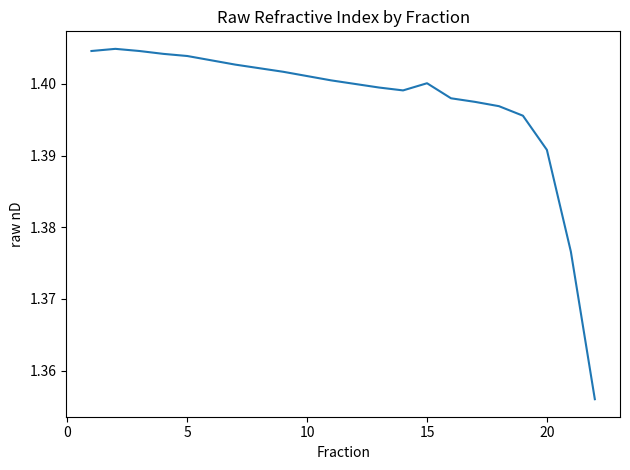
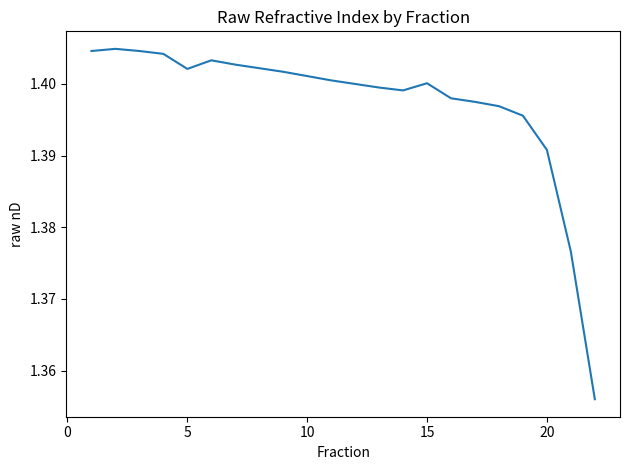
  {
-   "5": 1.404,
+   "5": 1.402,
    "10": 1.401,
    "15": 1.400,
    "20": 1.391
  }
